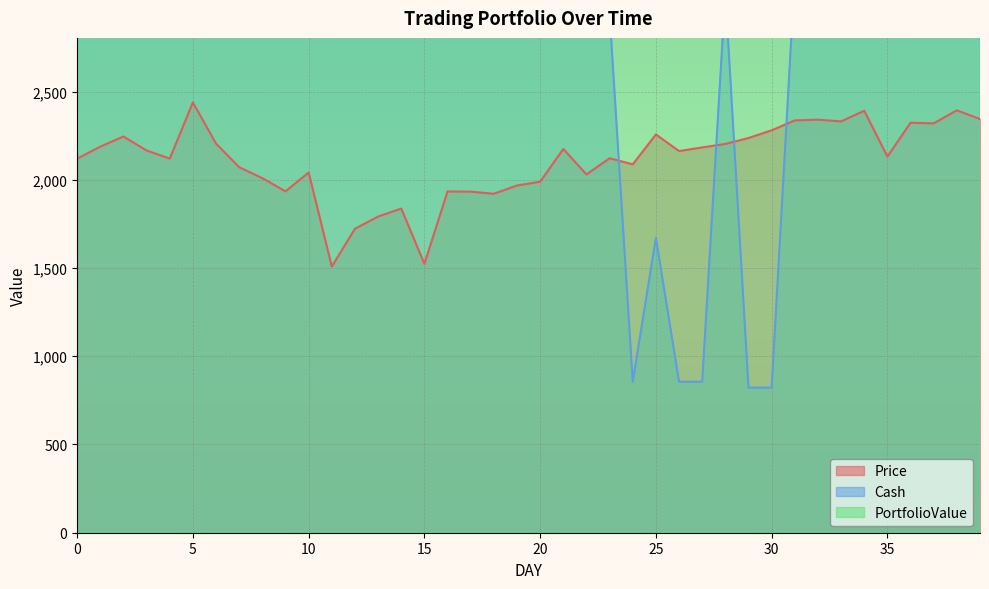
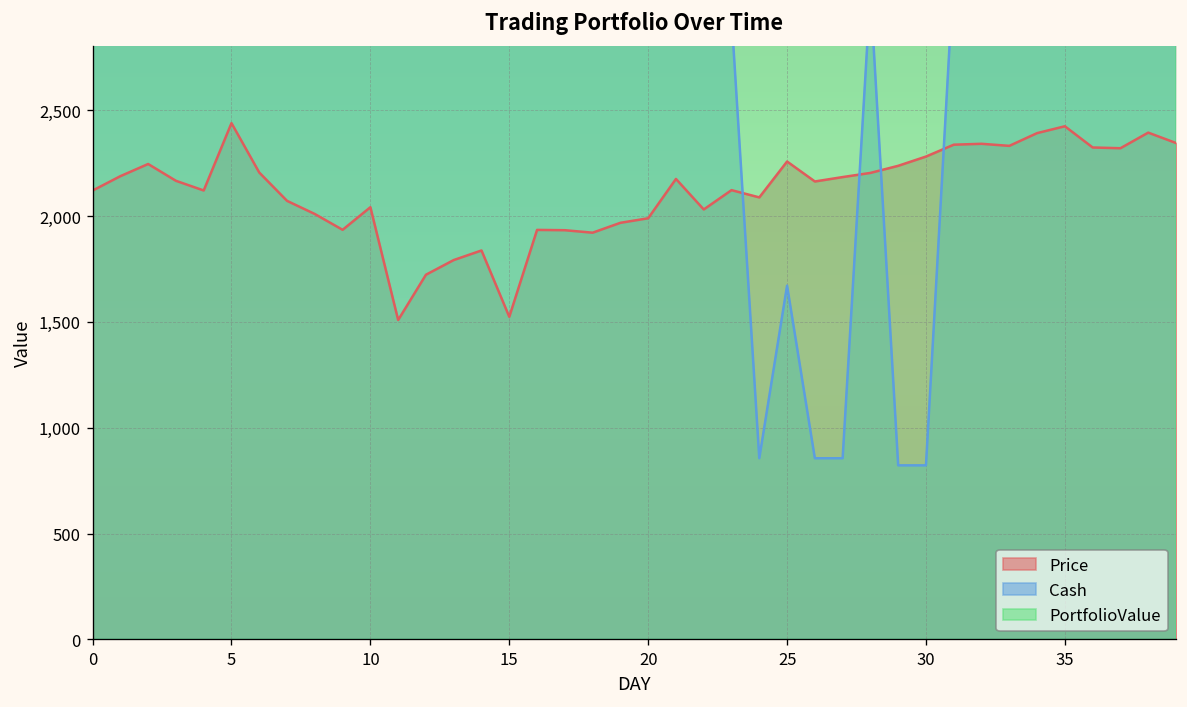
  {
    "Price": {
      "0": "2,120",
      "5": "2,440",
      "10": "2,040",
      "15": "1,520",
      "20": "1,990",
      "25": "2,260",
      "30": "2,280",
-     "35": "2,130"
+     "35": "2,420"
    },
    "Cash": {
      "25": "1,670",
      "30": "820"
    }
  }
